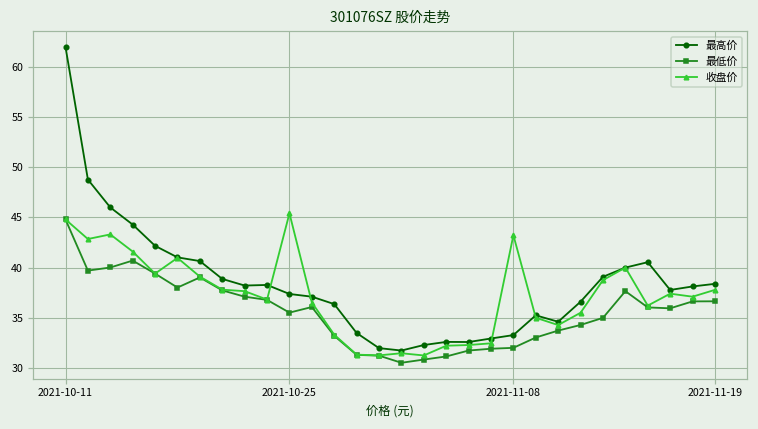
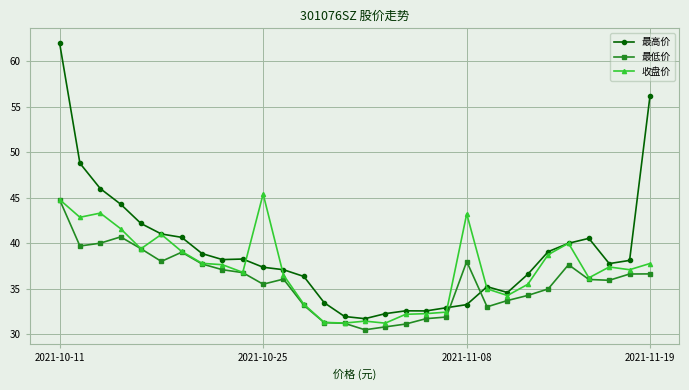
  {
    "最高价": {
      "2021-10-11": 62,
      "2021-10-25": 37,
      "2021-11-08": 33,
-     "2021-11-19": 38
+     "2021-11-19": 56
    },
    "最低价": {
      "2021-10-25": 36,
-     "2021-11-08": 32,
+     "2021-11-08": 38,
      "2021-11-19": 37
    },
    "收盘价": {
      "2021-10-25": 45,
      "2021-11-08": 43,
      "2021-11-19": 38
    }
  }
